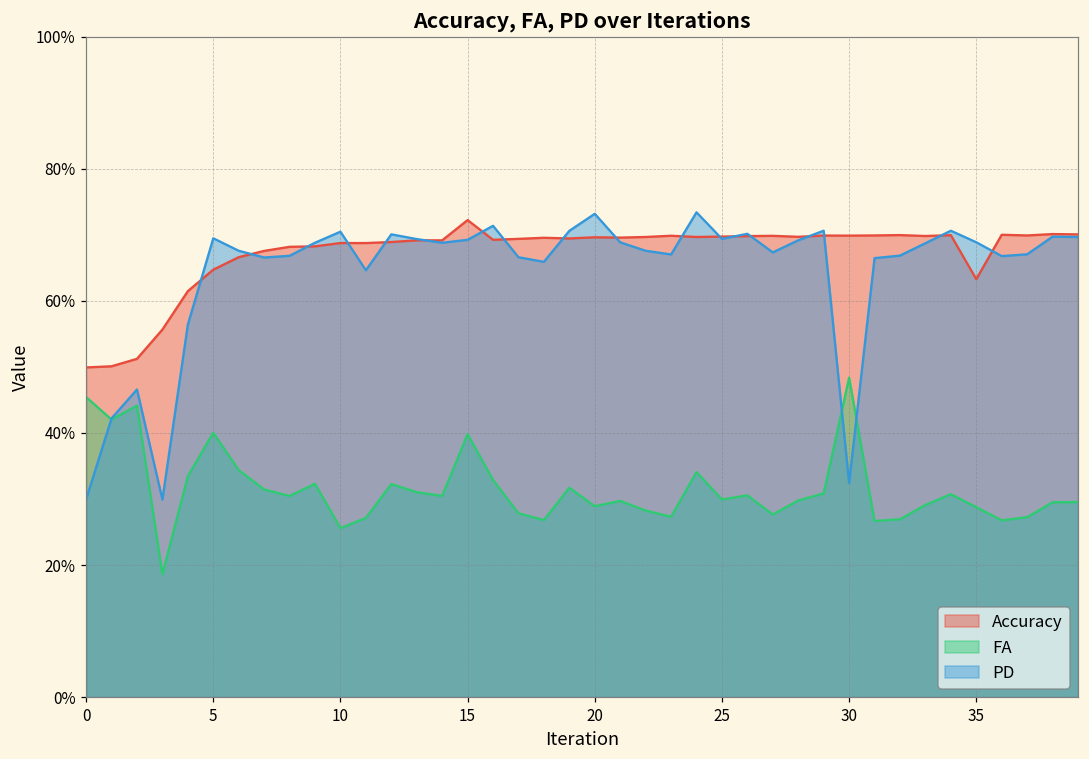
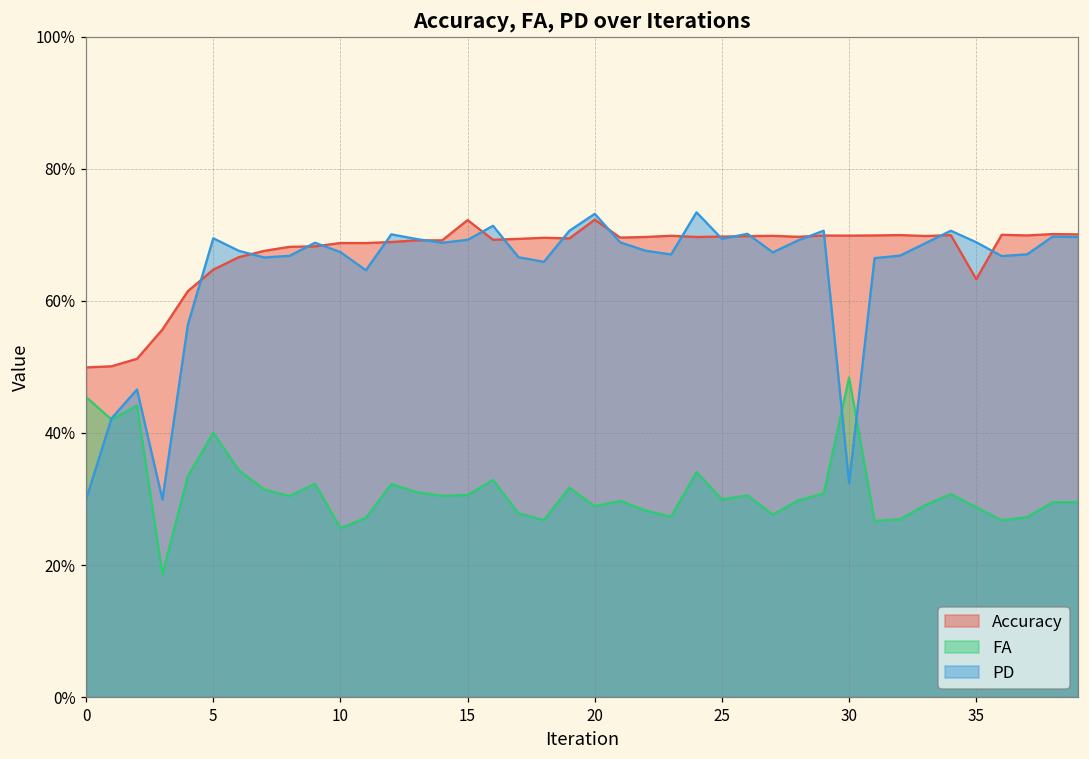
  {
    "Accuracy": {
      "0": "50%",
      "5": "65%",
      "10": "69%",
      "15": "72%",
-     "20": "70%",
+     "20": "72%",
      "30": "70%",
      "35": "63%"
    },
    "FA": {
      "0": "45%",
      "5": "40%",
      "10": "26%",
-     "15": "40%",
+     "15": "31%",
      "20": "29%",
      "25": "30%",
      "30": "48%",
      "35": "29%"
    },
    "PD": {
      "0": "30%",
      "5": "69%",
-     "10": "70%",
+     "10": "67%",
      "15": "69%",
      "20": "73%",
      "30": "32%",
      "35": "69%"
    }
  }
